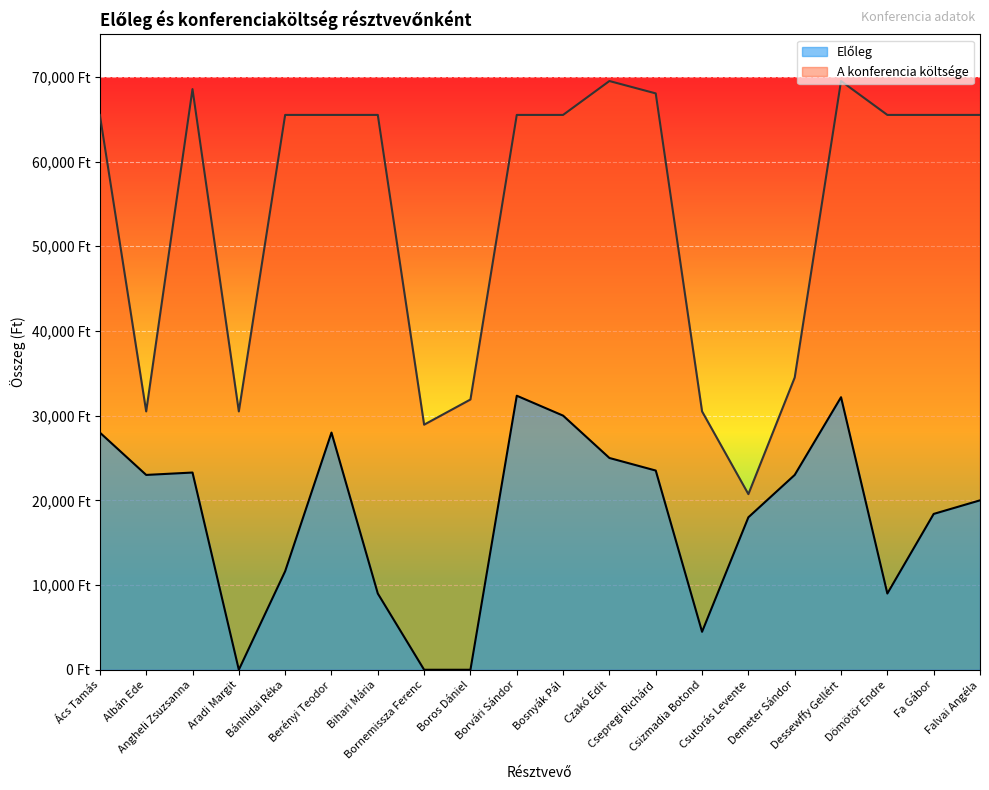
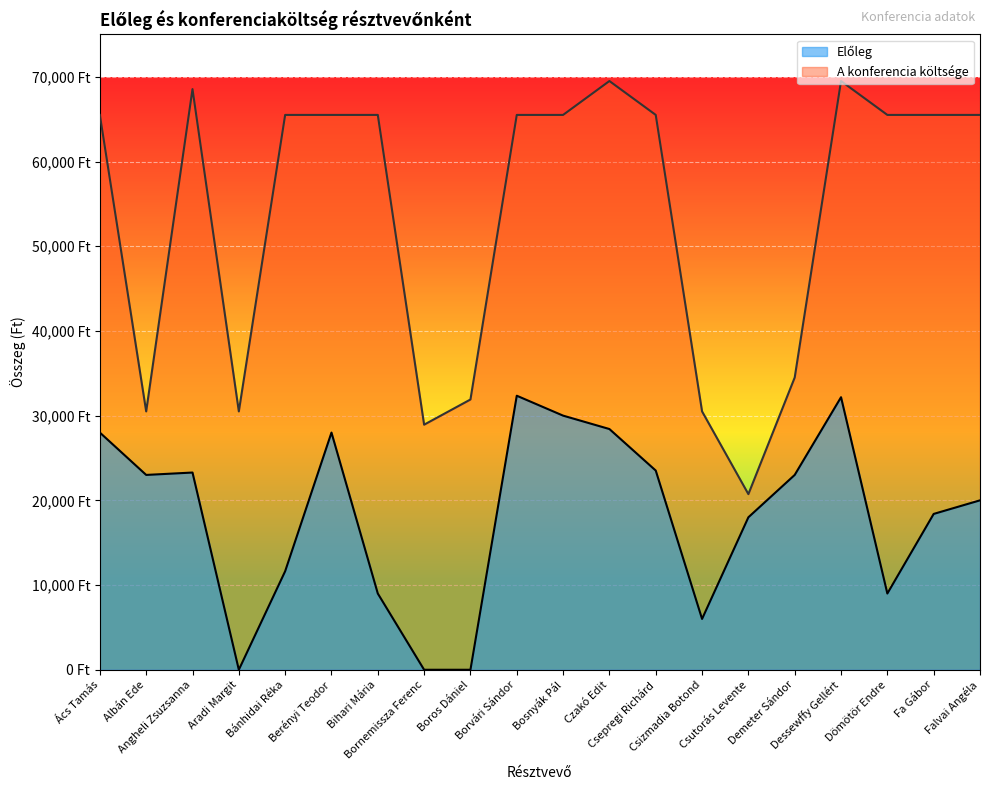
  {
    "Előleg": {
      "Ács Tamás": "28,000 Ft",
      "Albán Ede": "23,000 Ft",
      "Angheli Zsuzsanna": "23,000 Ft",
      "Aradi Margit": "0 Ft",
      "Bánhidai Réka": "12,000 Ft",
      "Berényi Teodor": "28,000 Ft",
      "Bihari Mária": "9,000 Ft",
      "Bornemissza Ferenc": "0 Ft",
      "Boros Dániel": "0 Ft",
      "Borvári Sándor": "32,000 Ft",
      "Bosnyák Pál": "30,000 Ft",
-     "Czakó Edit": "25,000 Ft",
+     "Czakó Edit": "28,000 Ft",
      "Csepregi Richárd": "24,000 Ft",
-     "Csizmadia Botond": "4,000 Ft",
+     "Csizmadia Botond": "6,000 Ft",
      "Csutorás Levente": "18,000 Ft",
      "Demeter Sándor": "23,000 Ft",
      "Dessewffy Gellért": "32,000 Ft",
      "Dömötör Endre": "9,000 Ft",
      "Fa Gábor": "18,000 Ft",
      "Falvai Angéla": "20,000 Ft"
    },
    "A konferencia költsége": {
      "Ács Tamás": "66,000 Ft",
      "Albán Ede": "31,000 Ft",
      "Angheli Zsuzsanna": "69,000 Ft",
      "Aradi Margit": "31,000 Ft",
      "Bánhidai Réka": "66,000 Ft",
      "Berényi Teodor": "66,000 Ft",
      "Bihari Mária": "66,000 Ft",
      "Bornemissza Ferenc": "29,000 Ft",
      "Boros Dániel": "32,000 Ft",
      "Borvári Sándor": "66,000 Ft",
      "Bosnyák Pál": "66,000 Ft",
      "Czakó Edit": "70,000 Ft",
-     "Csepregi Richárd": "68,000 Ft",
+     "Csepregi Richárd": "66,000 Ft",
      "Csizmadia Botond": "31,000 Ft",
      "Csutorás Levente": "21,000 Ft",
      "Demeter Sándor": "35,000 Ft",
      "Dömötör Endre": "66,000 Ft",
      "Fa Gábor": "66,000 Ft",
      "Falvai Angéla": "66,000 Ft"
    }
  }
